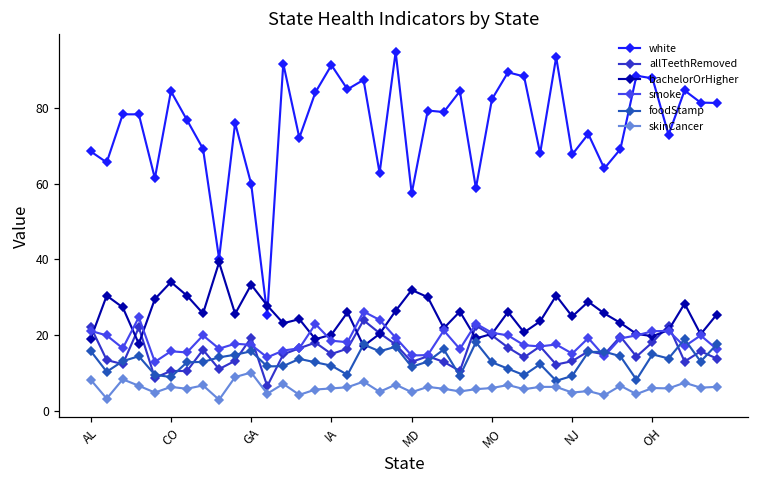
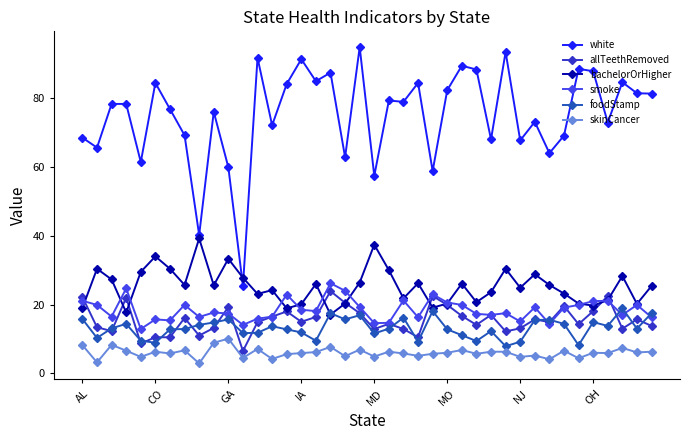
  {
    "white": {
      "AL": 69,
      "CO": 84,
      "GA": 60,
      "IA": 91,
      "MD": 57,
      "MO": 82,
      "NJ": 68,
      "OH": 88
    },
    "bachelorOrHigher": {
      "AL": 19,
      "CO": 34,
      "GA": 33,
      "IA": 20,
-     "MD": 32,
+     "MD": 37,
      "NJ": 25,
      "OH": 20
    },
    "skinCancer": {
      "AL": 8,
      "CO": 6,
      "GA": 10,
      "IA": 6,
      "MD": 5,
      "MO": 6,
      "NJ": 5,
      "OH": 6
    }
  }
